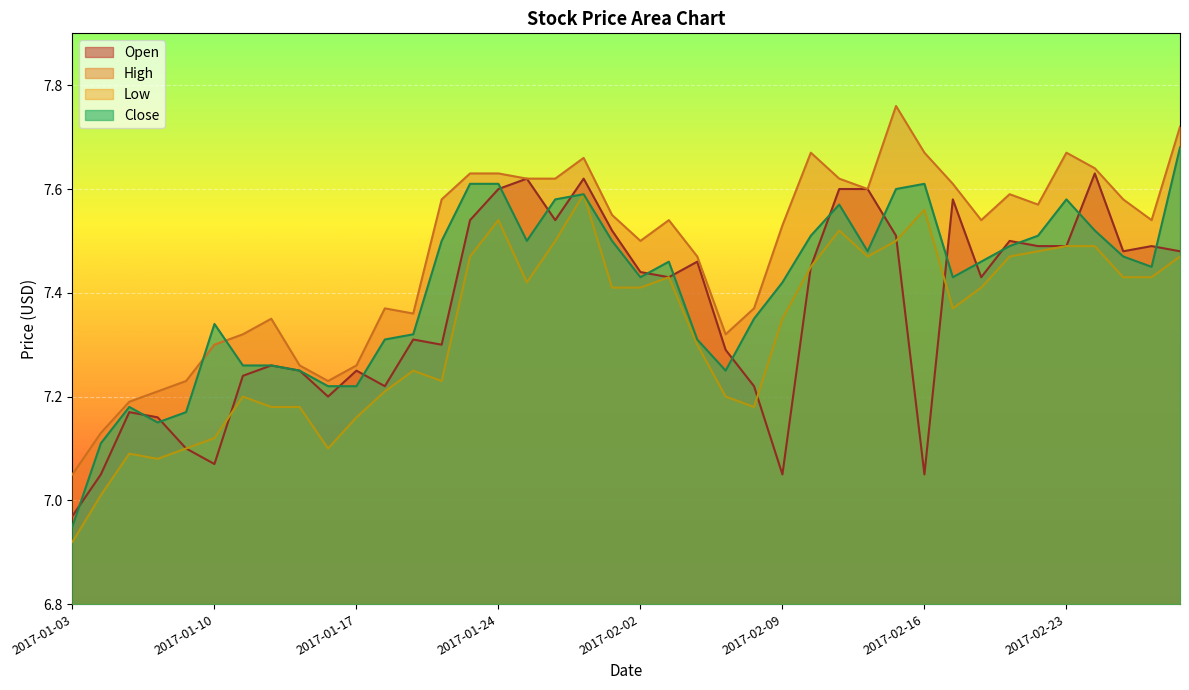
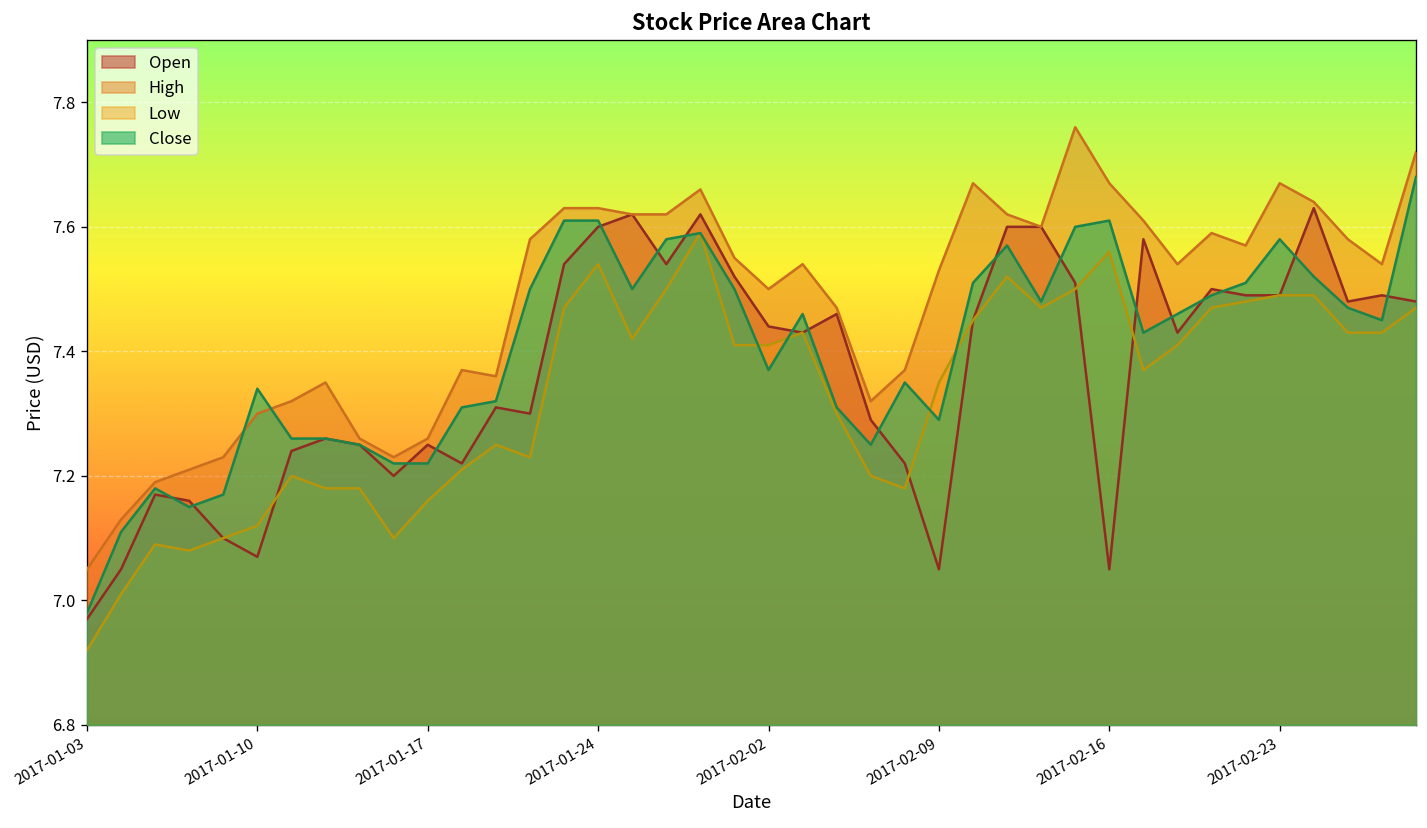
  {
    "Open": {
      "2017-01-03": 6.97,
      "2017-01-10": 7.07,
      "2017-01-17": 7.25,
      "2017-01-24": 7.60,
      "2017-02-02": 7.44,
      "2017-02-09": 7.05,
      "2017-02-16": 7.05
    },
    "Close": {
-     "2017-01-03": 6.95,
+     "2017-01-03": 6.98,
      "2017-01-10": 7.34,
      "2017-01-17": 7.22,
      "2017-01-24": 7.61,
-     "2017-02-02": 7.43,
-     "2017-02-09": 7.42,
+     "2017-02-02": 7.37,
+     "2017-02-09": 7.29,
      "2017-02-16": 7.61,
      "2017-02-23": 7.58
    }
  }
